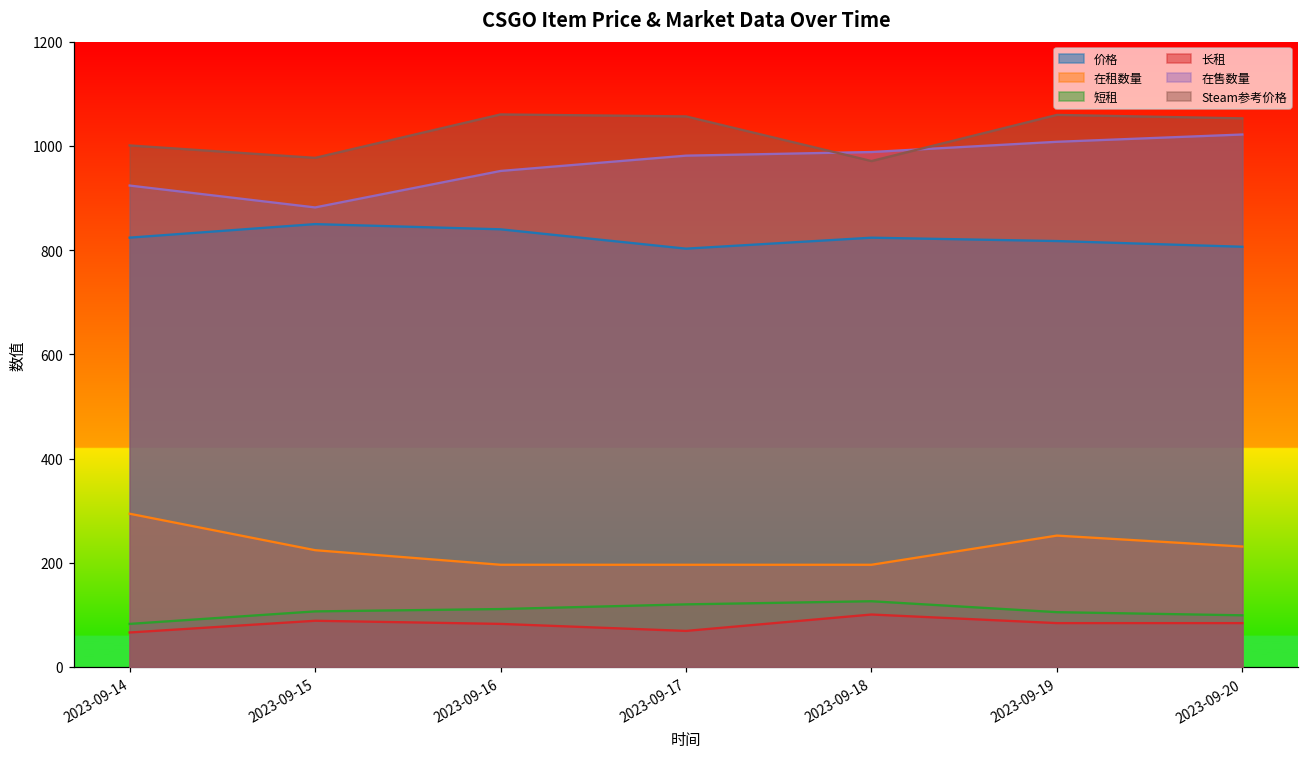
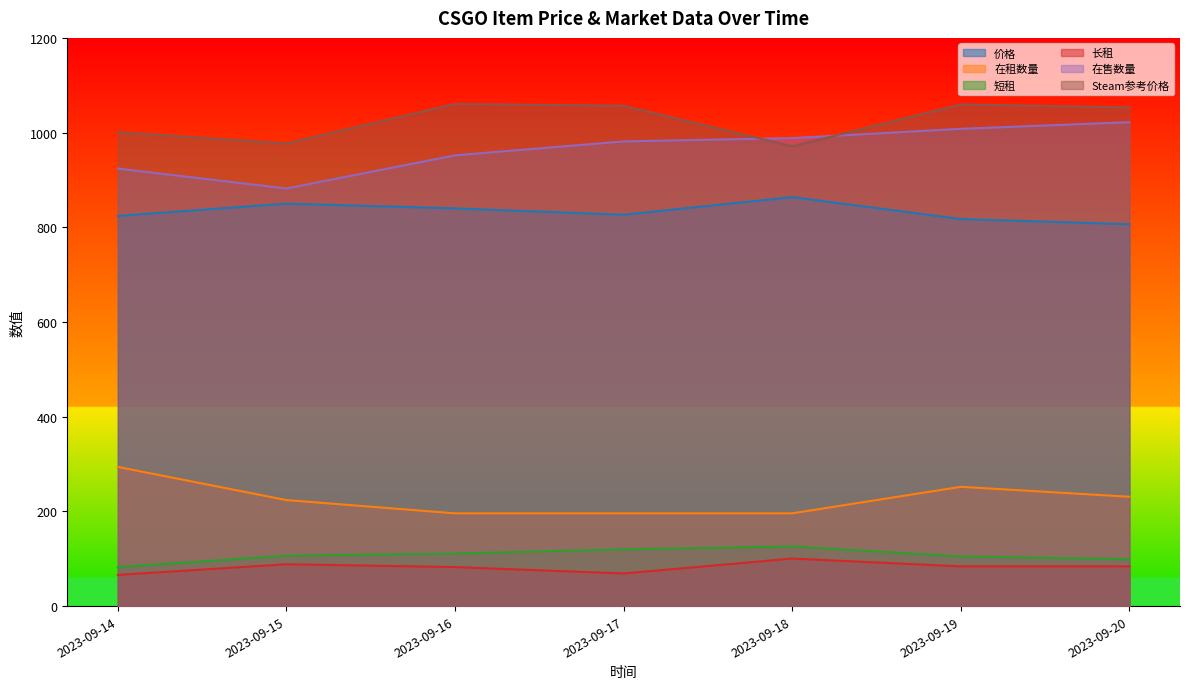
  {
    "价格": {
      "2023-09-14": 820,
      "2023-09-15": 850,
      "2023-09-16": 840,
-     "2023-09-17": 800,
-     "2023-09-18": 820,
+     "2023-09-17": 830,
+     "2023-09-18": 860,
      "2023-09-19": 820,
      "2023-09-20": 810
    },
    "在租数量": {
      "2023-09-14": 290,
      "2023-09-15": 220,
      "2023-09-16": 200,
      "2023-09-17": 200,
      "2023-09-18": 200,
      "2023-09-19": 250,
      "2023-09-20": 230
    },
    "短租": {
      "2023-09-14": 80,
      "2023-09-15": 110,
      "2023-09-16": 110,
      "2023-09-17": 120,
      "2023-09-18": 130,
      "2023-09-19": 110,
      "2023-09-20": 100
    },
    "长租": {
      "2023-09-14": 70,
      "2023-09-15": 90,
      "2023-09-16": 80,
      "2023-09-17": 70,
      "2023-09-18": 100,
      "2023-09-19": 80,
      "2023-09-20": 80
    },
    "在售数量": {
      "2023-09-14": 920,
      "2023-09-15": 880,
      "2023-09-16": 950,
      "2023-09-17": 980,
      "2023-09-18": 990,
      "2023-09-19": 1010,
      "2023-09-20": 1020
    },
    "Steam参考价格": {
      "2023-09-14": 1000,
      "2023-09-15": 980,
      "2023-09-16": 1060,
      "2023-09-17": 1060,
      "2023-09-18": 970,
      "2023-09-19": 1060,
      "2023-09-20": 1050
    }
  }
